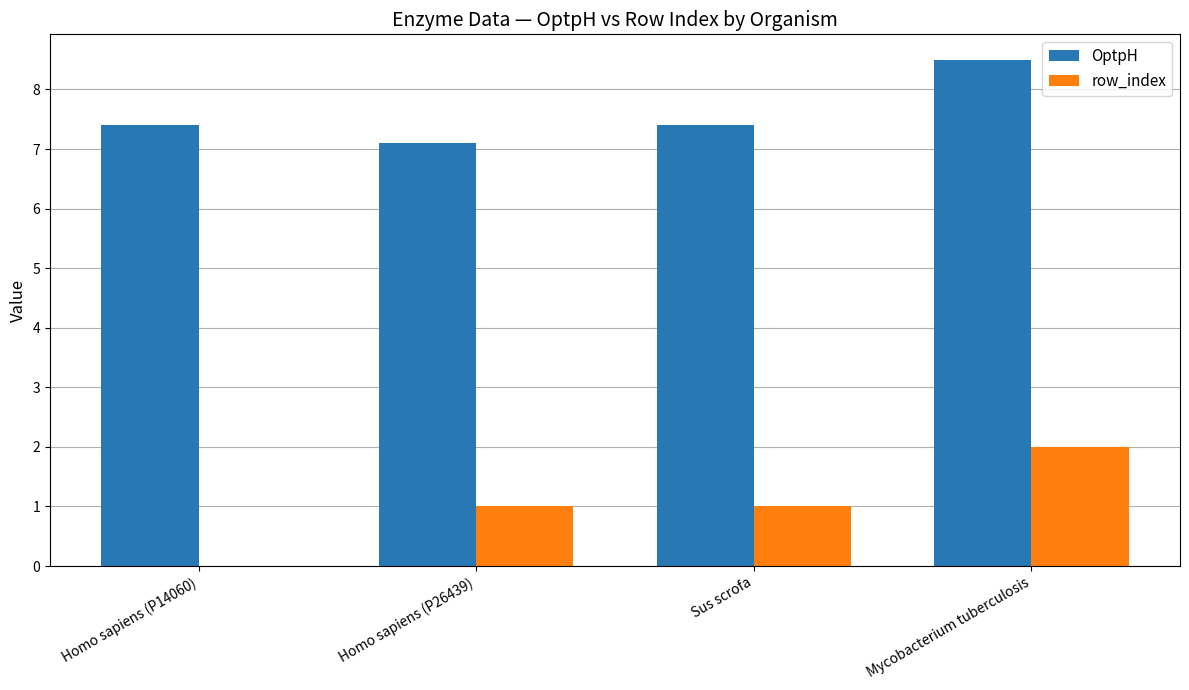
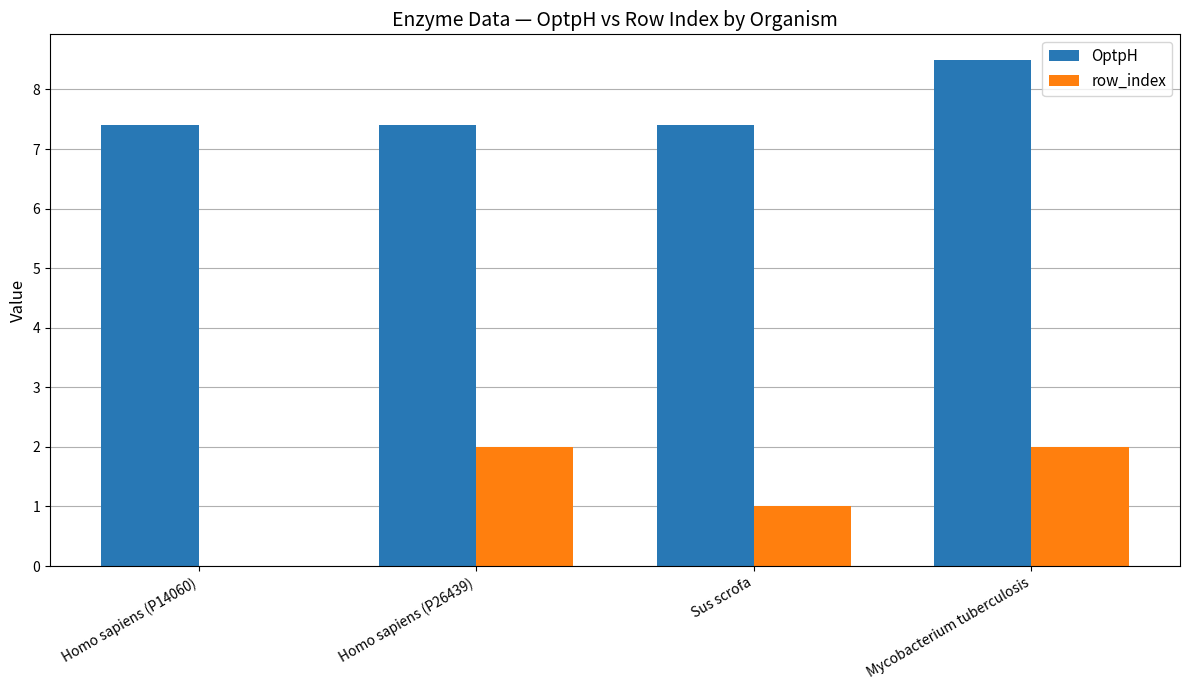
  {
    "OptpH": {
      "Homo sapiens (P14060)": 7.4,
-     "Homo sapiens (P26439)": 7.1,
+     "Homo sapiens (P26439)": 7.4,
      "Sus scrofa": 7.4,
      "Mycobacterium tuberculosis": 8.5
    },
    "row_index": {
      "Homo sapiens (P14060)": 0,
-     "Homo sapiens (P26439)": 1,
+     "Homo sapiens (P26439)": 2,
      "Sus scrofa": 1,
      "Mycobacterium tuberculosis": 2
    }
  }
